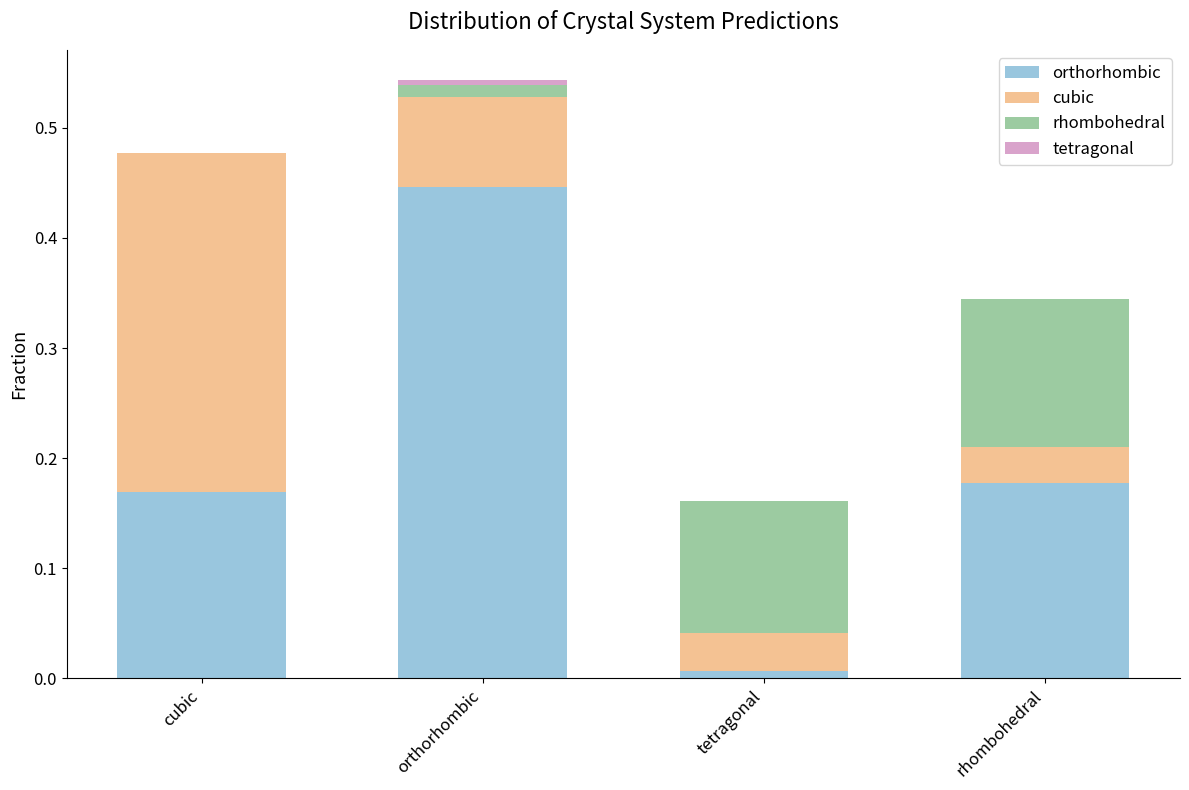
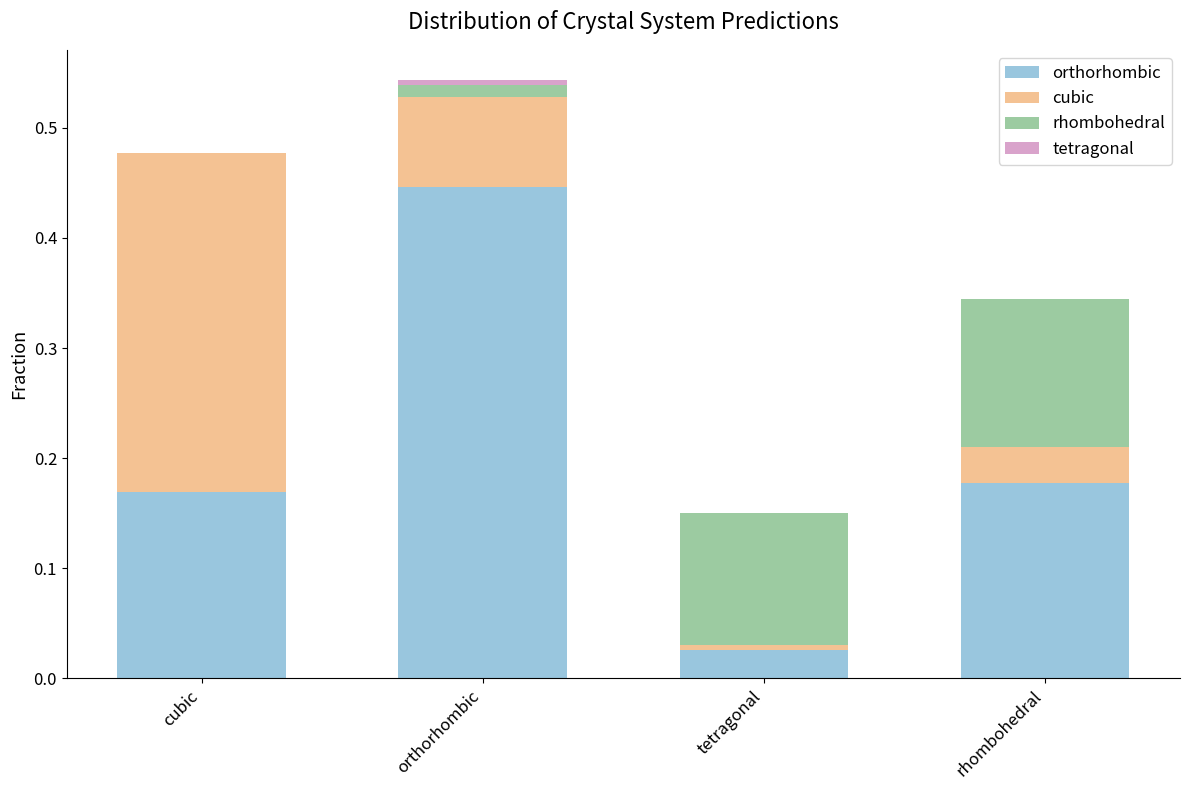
  {
    "orthorhombic": {
      "cubic": 0.170,
      "orthorhombic": 0.446,
-     "tetragonal": 0.006,
+     "tetragonal": 0.026,
      "rhombohedral": 0.178
    },
    "cubic": {
      "cubic": 0.308,
      "orthorhombic": 0.082,
-     "tetragonal": 0.035,
+     "tetragonal": 0.005,
      "rhombohedral": 0.032
    },
    "rhombohedral": {
      "cubic": 0.000,
      "orthorhombic": 0.010,
      "tetragonal": 0.120,
      "rhombohedral": 0.135
    },
    "tetragonal": {
      "cubic": 0.000,
      "orthorhombic": 0.005,
      "tetragonal": 0.000,
      "rhombohedral": 0.000
    }
  }
